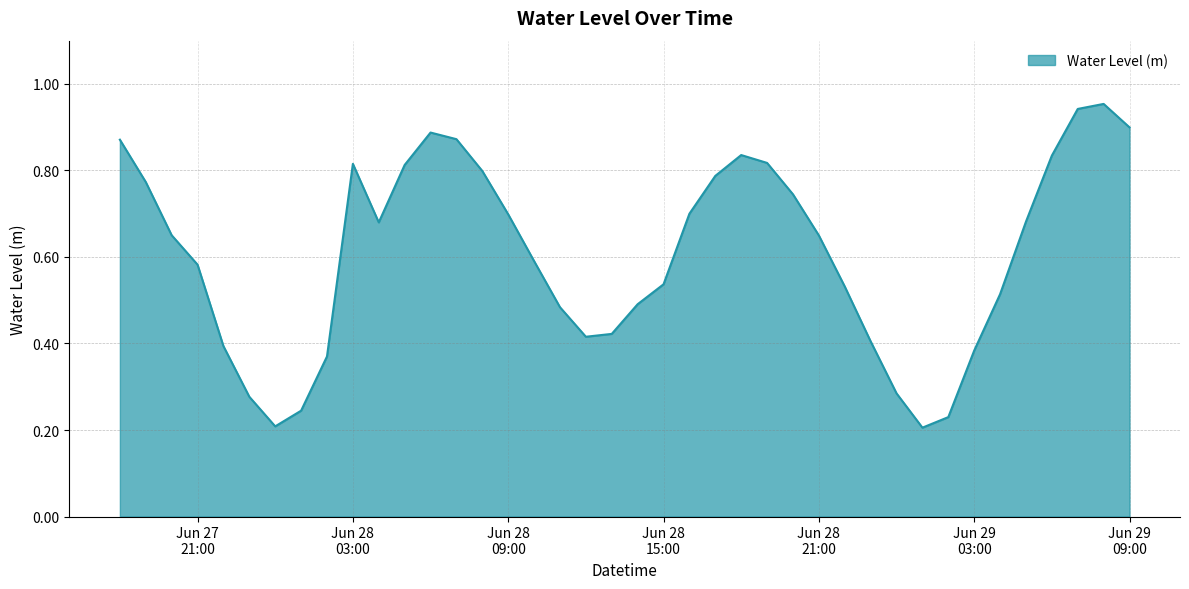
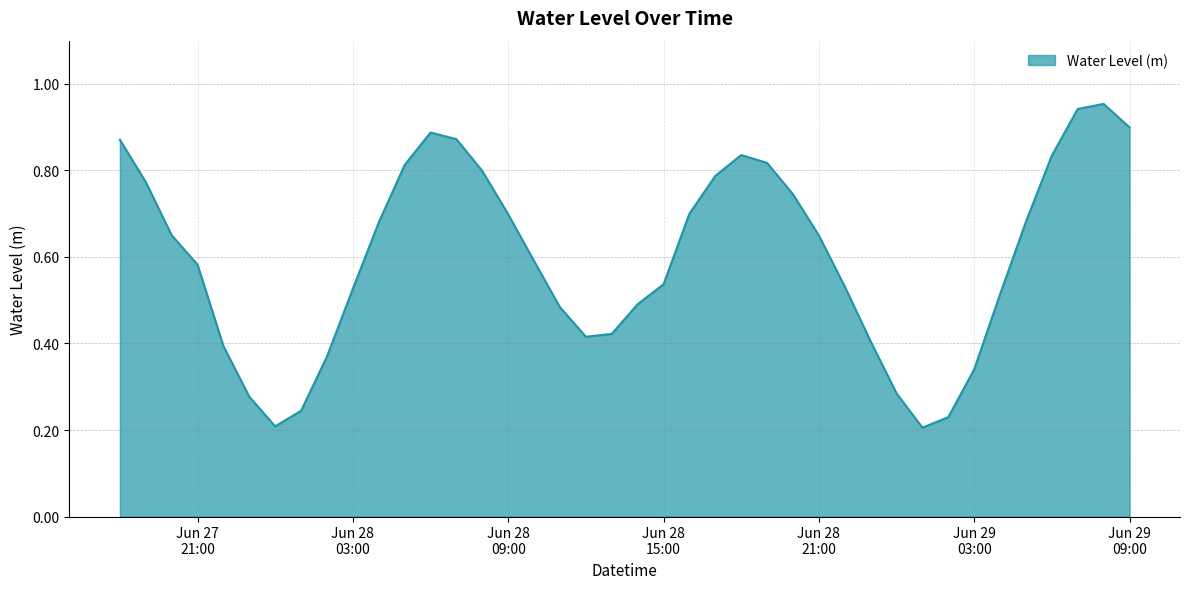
  {
    "Jun 27 21:00": 0.58,
-   "Jun 28 03:00": 0.82,
+   "Jun 28 03:00": 0.53,
    "Jun 28 09:00": 0.70,
    "Jun 28 15:00": 0.54,
    "Jun 28 21:00": 0.65,
-   "Jun 29 03:00": 0.38,
+   "Jun 29 03:00": 0.34,
    "Jun 29 09:00": 0.90
  }
